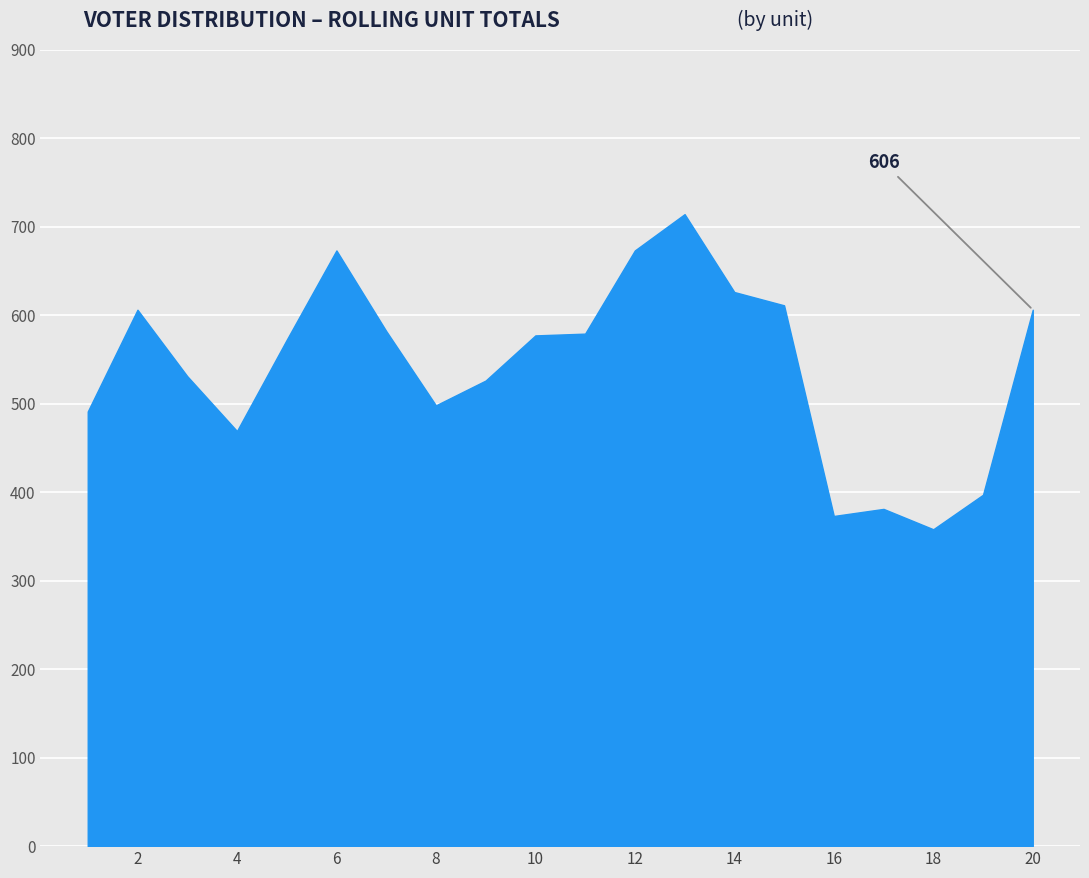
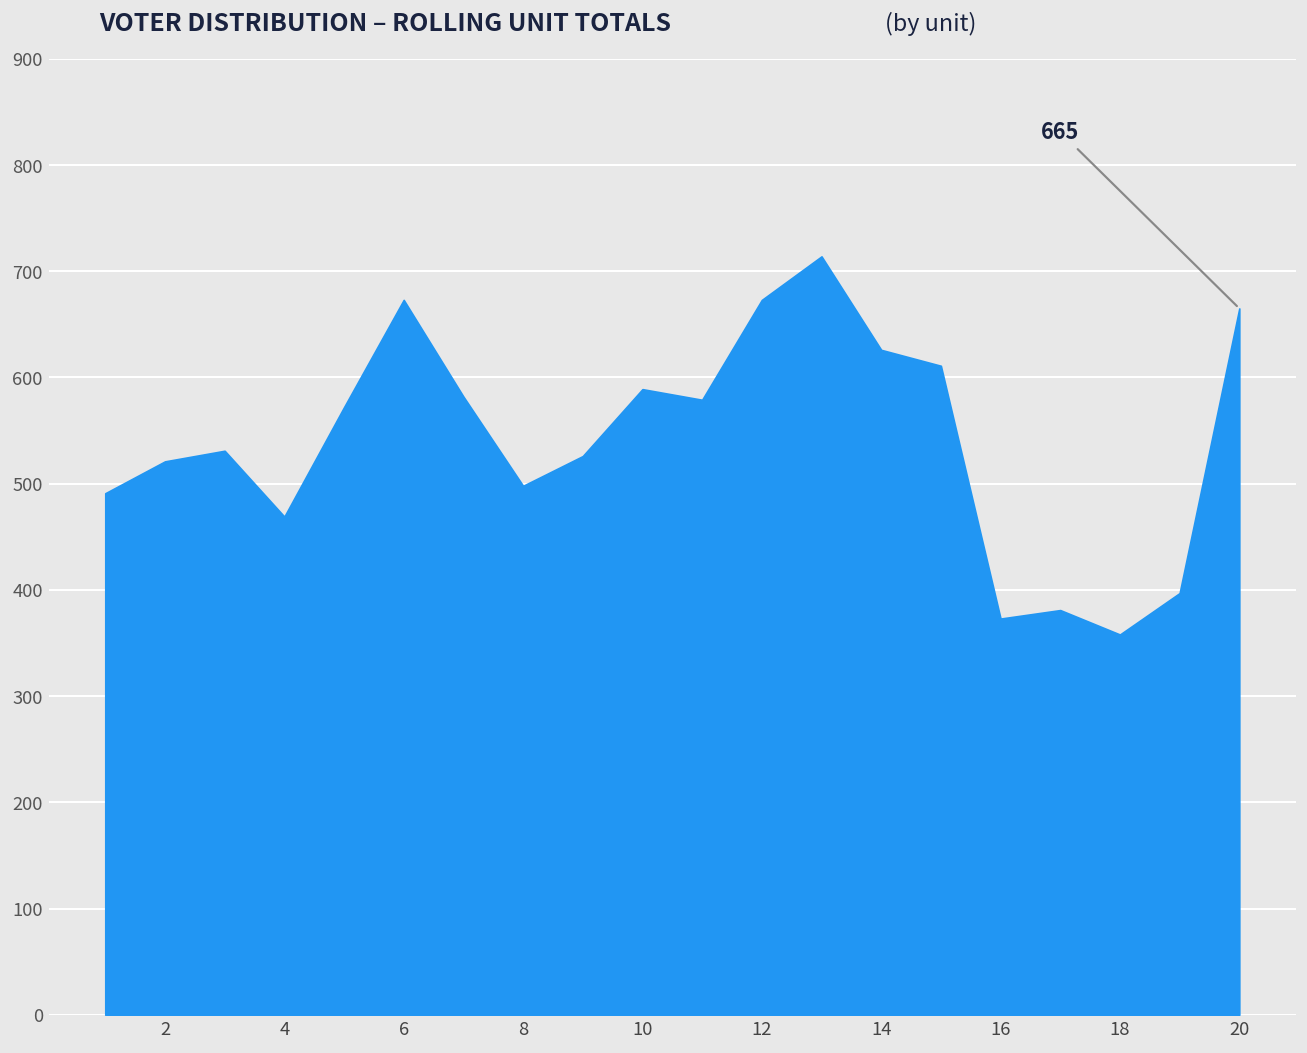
  {
-   "2": 610,
-   "10": 580,
-   "20": 606
+   "2": 520,
+   "10": 590,
+   "20": 665
  }
